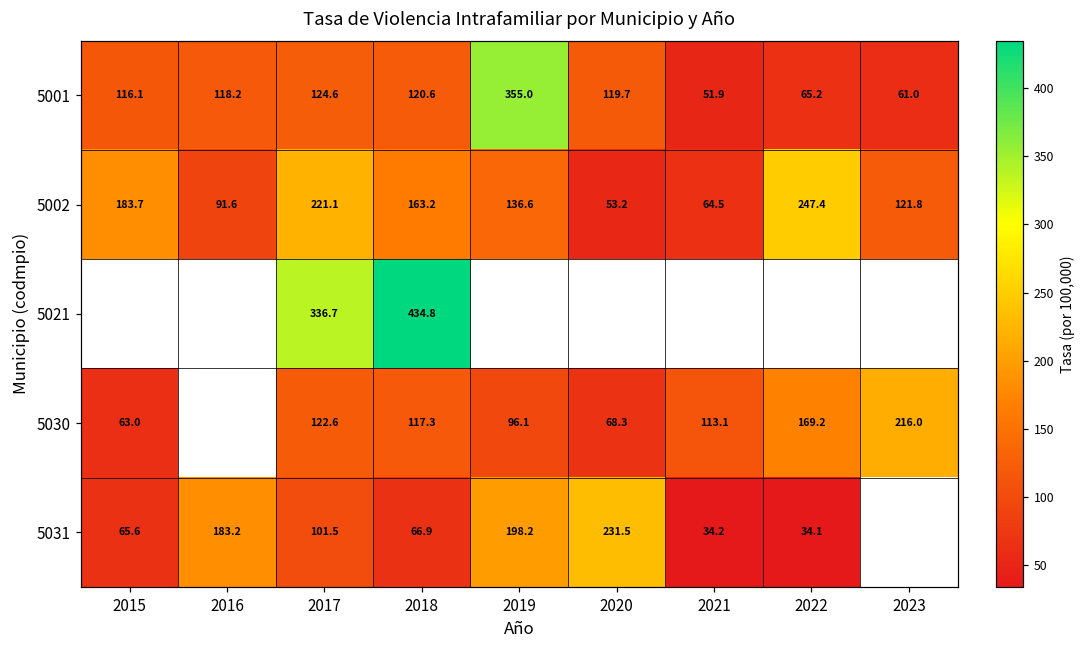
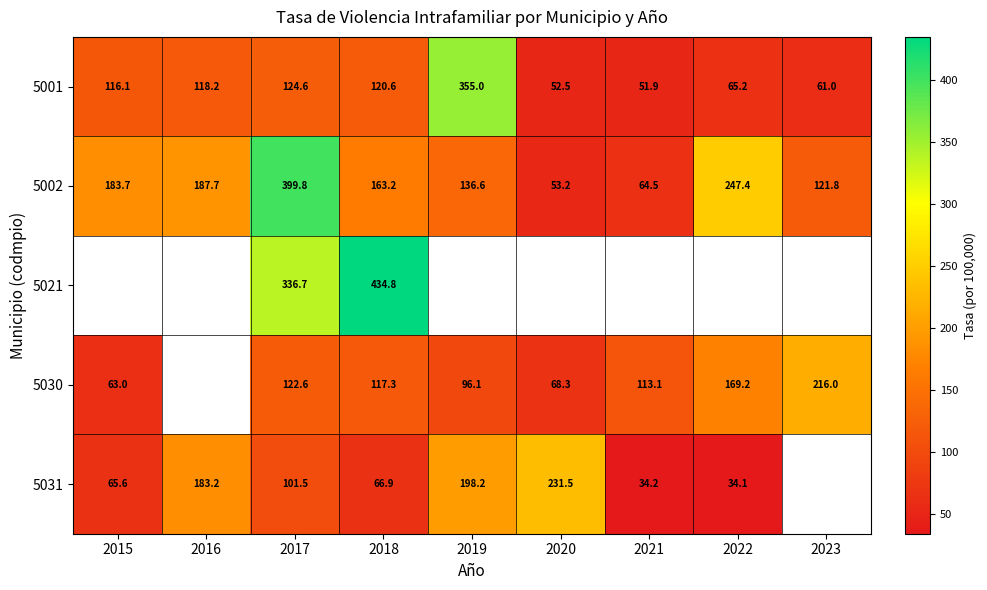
  {
    "5001": {
      "2015": 116.1,
      "2016": 118.2,
      "2017": 124.6,
      "2018": 120.6,
      "2019": 355.0,
-     "2020": 119.7,
+     "2020": 52.5,
      "2021": 51.9,
      "2022": 65.2,
      "2023": 61.0
    },
    "5002": {
      "2015": 183.7,
-     "2016": 91.6,
-     "2017": 221.1,
+     "2016": 187.7,
+     "2017": 399.8,
      "2018": 163.2,
      "2019": 136.6,
      "2020": 53.2,
      "2021": 64.5,
      "2022": 247.4,
      "2023": 121.8
    },
    "5021": {
      "2017": 336.7,
      "2018": 434.8
    },
    "5030": {
      "2015": 63.0,
      "2017": 122.6,
      "2018": 117.3,
      "2019": 96.1,
      "2020": 68.3,
      "2021": 113.1,
      "2022": 169.2,
      "2023": 216.0
    },
    "5031": {
      "2015": 65.6,
      "2016": 183.2,
      "2017": 101.5,
      "2018": 66.9,
      "2019": 198.2,
      "2020": 231.5,
      "2021": 34.2,
      "2022": 34.1
    }
  }
